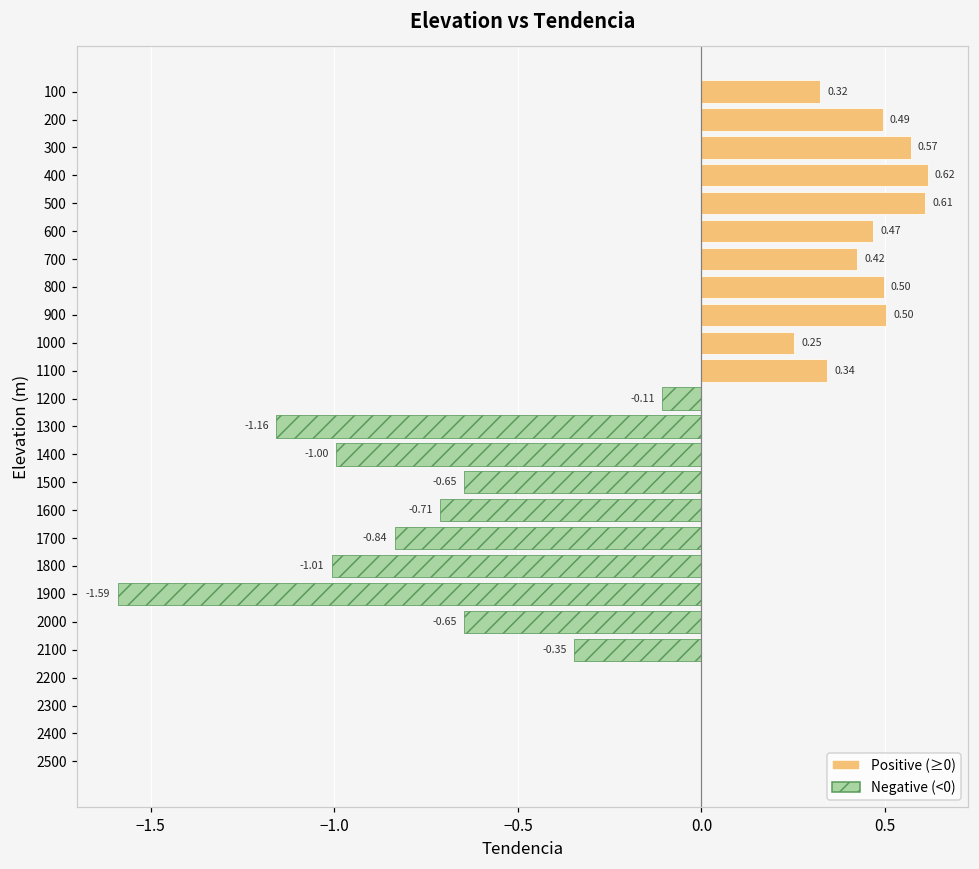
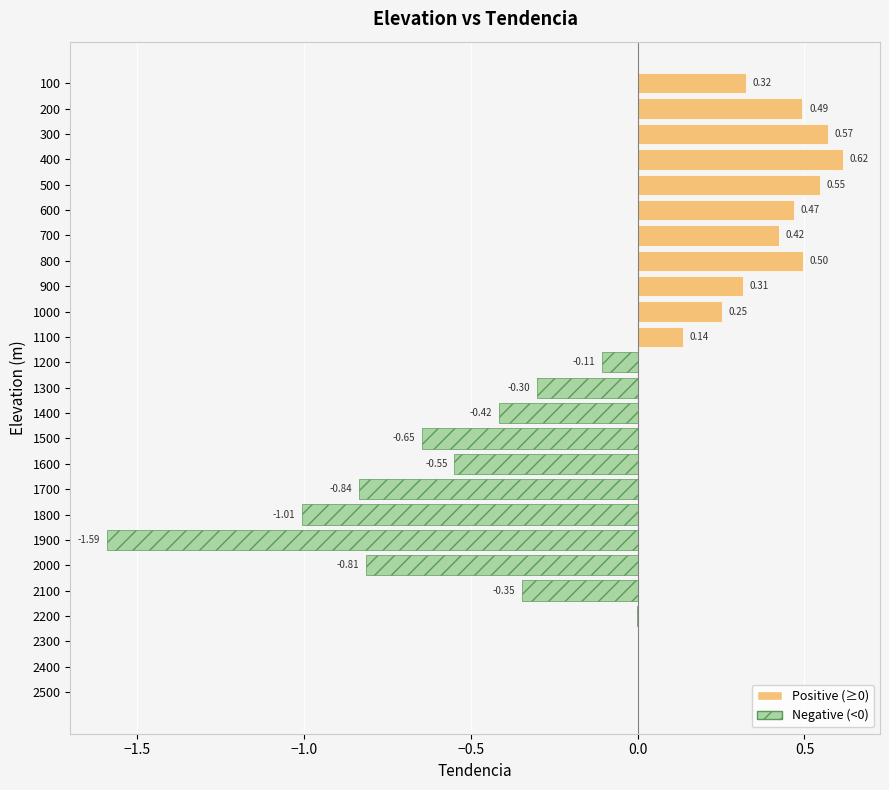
  {
    "Positive (≥0)": {
      "100": 0.32,
      "200": 0.49,
      "300": 0.57,
      "400": 0.62,
-     "500": 0.61,
+     "500": 0.55,
      "600": 0.47,
      "700": 0.42,
      "800": 0.50,
-     "900": 0.50,
+     "900": 0.31,
      "1000": 0.25,
-     "1100": 0.34
+     "1100": 0.14
    },
    "Negative (<0)": {
      "1200": -0.11,
-     "1300": -1.16,
-     "1400": -1.00,
+     "1300": -0.30,
+     "1400": -0.42,
      "1500": -0.65,
-     "1600": -0.71,
+     "1600": -0.55,
      "1700": -0.84,
      "1800": -1.01,
      "1900": -1.59,
-     "2000": -0.65,
+     "2000": -0.81,
      "2100": -0.35
    }
  }
